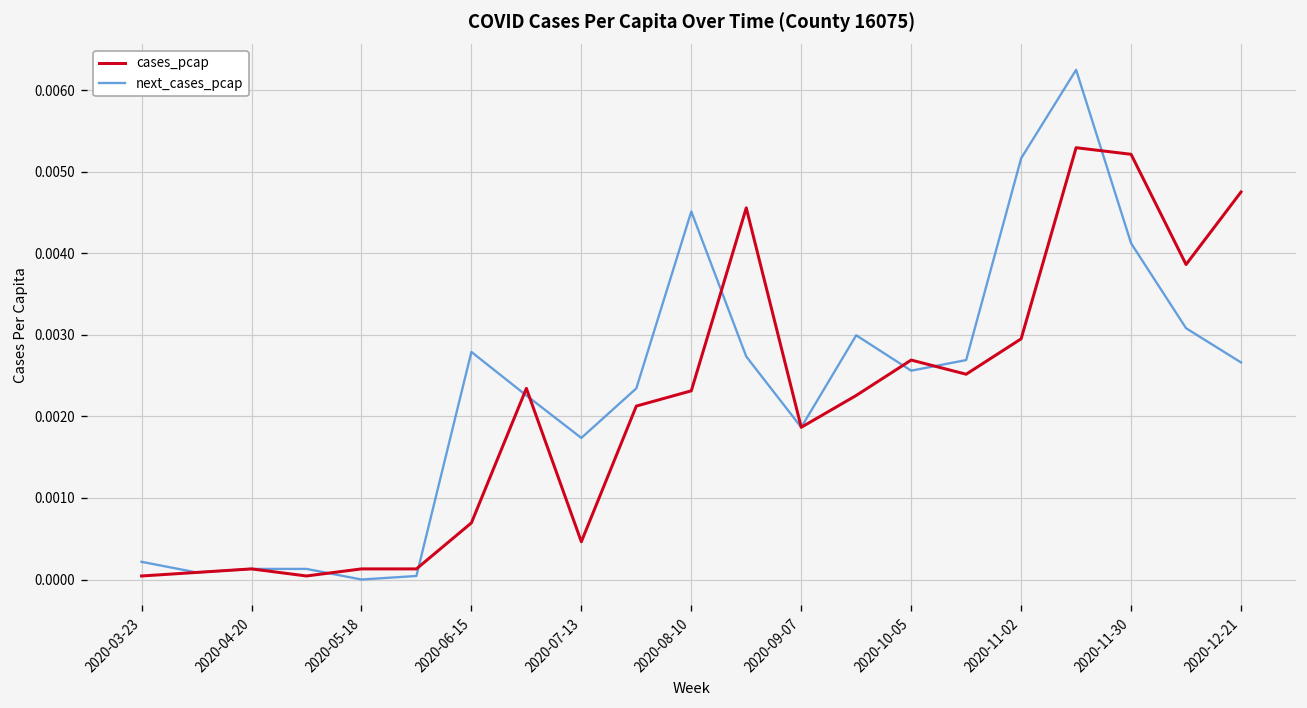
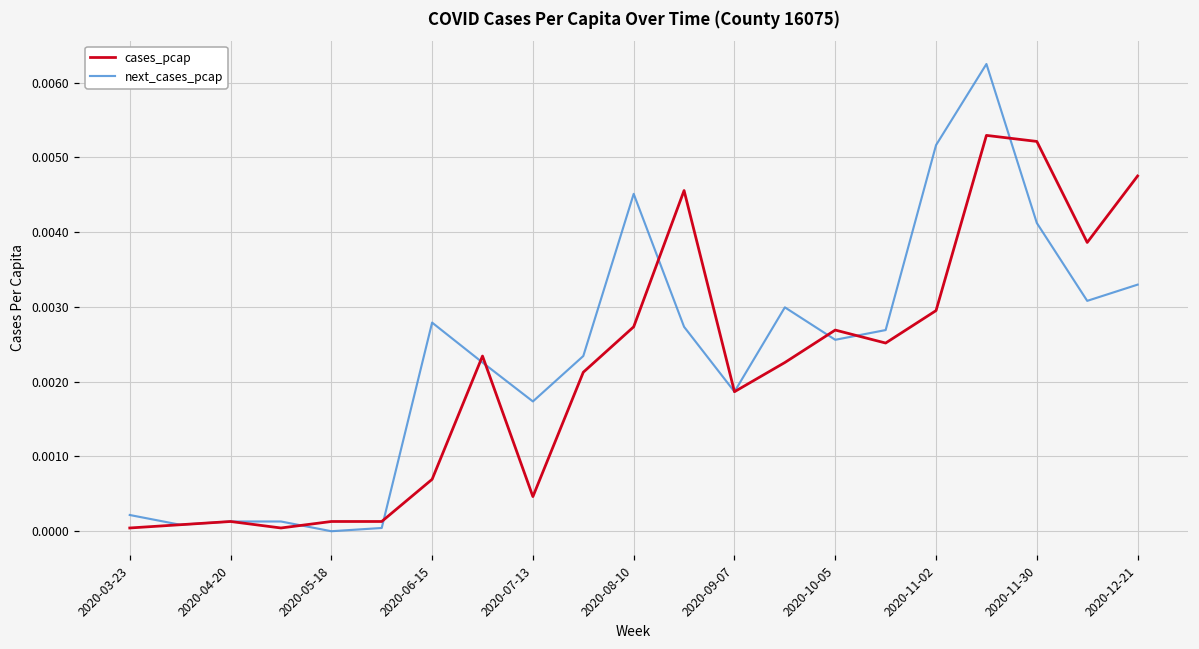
  {
    "cases_pcap": {
      "2020-03-23": 0.0000,
      "2020-05-18": 0.0001,
      "2020-06-15": 0.0007,
      "2020-07-13": 0.0005,
-     "2020-08-10": 0.0023,
+     "2020-08-10": 0.0027,
      "2020-10-05": 0.0027,
      "2020-11-02": 0.0030,
      "2020-11-30": 0.0052,
      "2020-12-21": 0.0048
    },
    "next_cases_pcap": {
      "2020-03-23": 0.0002,
      "2020-05-18": 0.0000,
      "2020-06-15": 0.0028,
      "2020-07-13": 0.0017,
      "2020-08-10": 0.0045,
      "2020-10-05": 0.0026,
      "2020-11-02": 0.0052,
      "2020-11-30": 0.0041,
-     "2020-12-21": 0.0027
+     "2020-12-21": 0.0033
    }
  }
